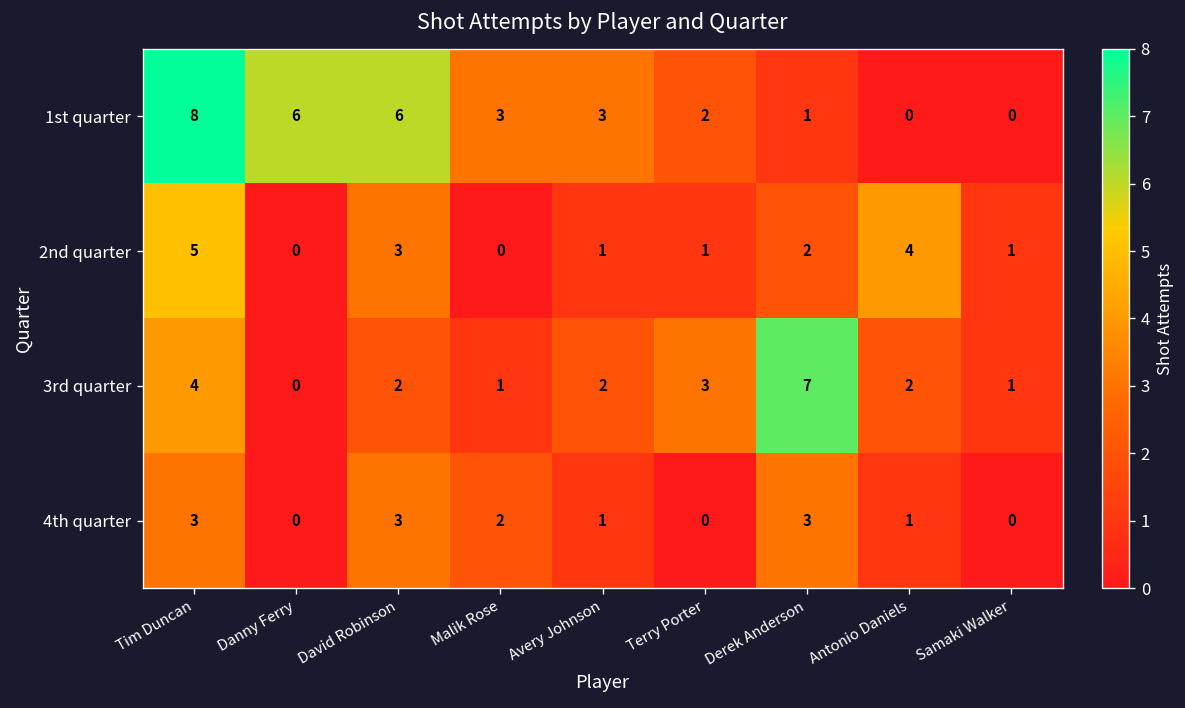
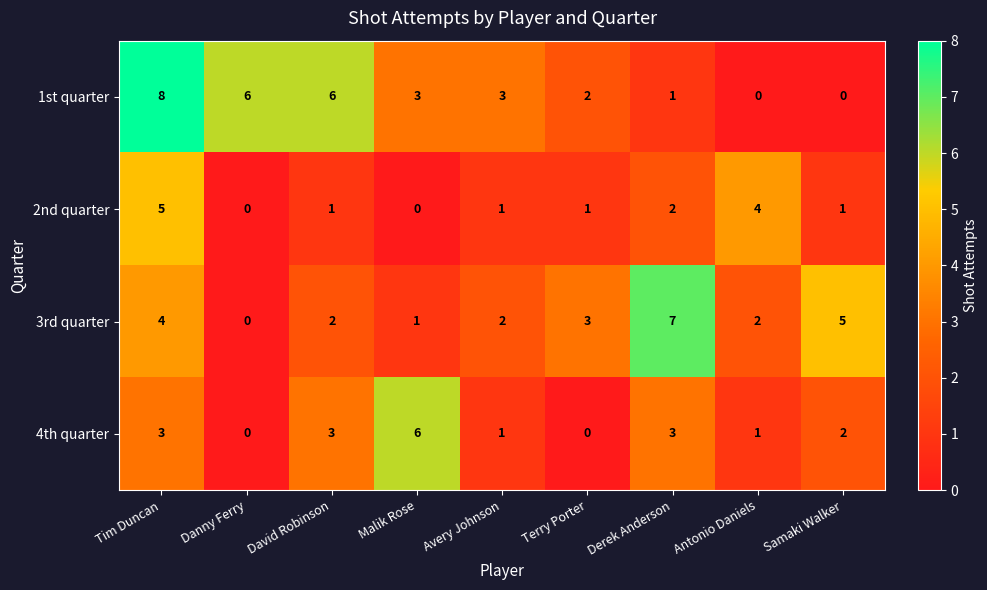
  {
    "1st quarter": {
      "Tim Duncan": 8,
      "Danny Ferry": 6,
      "David Robinson": 6,
      "Malik Rose": 3,
      "Avery Johnson": 3,
      "Terry Porter": 2,
      "Derek Anderson": 1,
      "Antonio Daniels": 0,
      "Samaki Walker": 0
    },
    "2nd quarter": {
      "Tim Duncan": 5,
      "Danny Ferry": 0,
-     "David Robinson": 3,
+     "David Robinson": 1,
      "Malik Rose": 0,
      "Avery Johnson": 1,
      "Terry Porter": 1,
      "Derek Anderson": 2,
      "Antonio Daniels": 4,
      "Samaki Walker": 1
    },
    "3rd quarter": {
      "Tim Duncan": 4,
      "Danny Ferry": 0,
      "David Robinson": 2,
      "Malik Rose": 1,
      "Avery Johnson": 2,
      "Terry Porter": 3,
      "Derek Anderson": 7,
      "Antonio Daniels": 2,
-     "Samaki Walker": 1
+     "Samaki Walker": 5
    },
    "4th quarter": {
      "Tim Duncan": 3,
      "Danny Ferry": 0,
      "David Robinson": 3,
-     "Malik Rose": 2,
+     "Malik Rose": 6,
      "Avery Johnson": 1,
      "Terry Porter": 0,
      "Derek Anderson": 3,
      "Antonio Daniels": 1,
-     "Samaki Walker": 0
+     "Samaki Walker": 2
    }
  }
